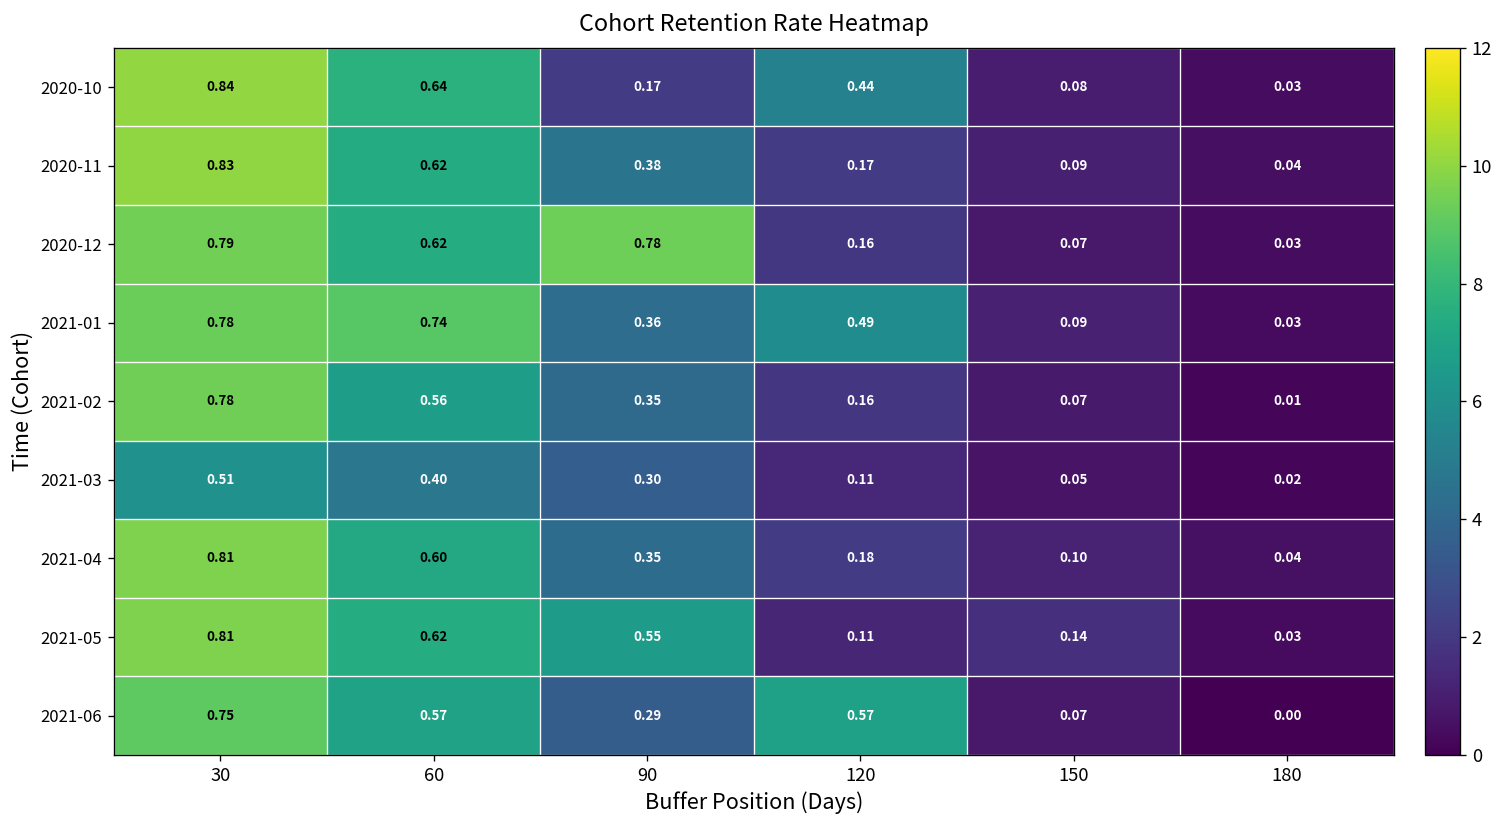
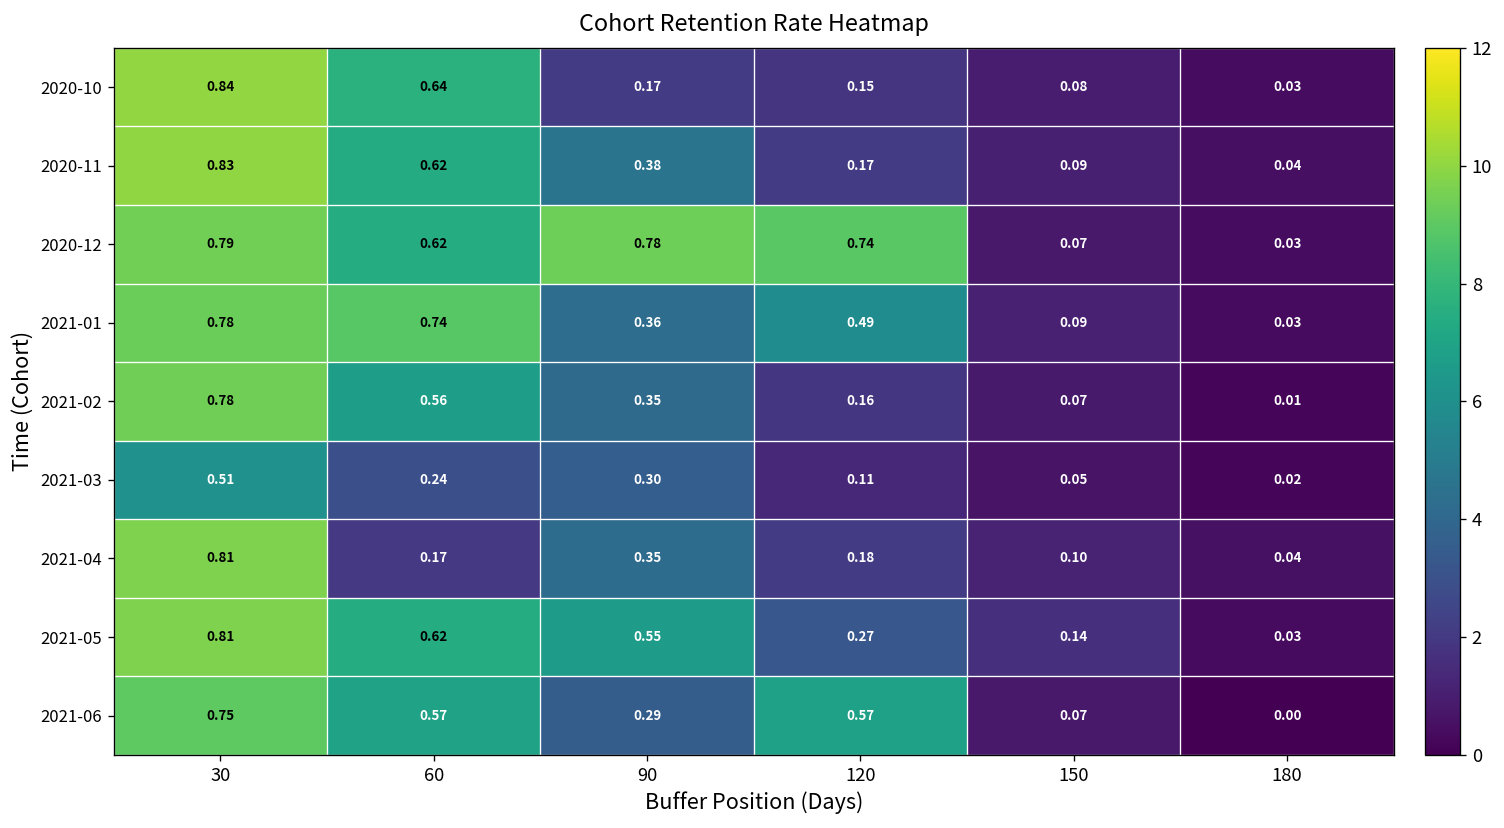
  {
    "2020-10": {
      "30": 0.84,
      "60": 0.64,
      "90": 0.17,
-     "120": 0.44,
+     "120": 0.15,
      "150": 0.08,
      "180": 0.03
    },
    "2020-11": {
      "30": 0.83,
      "60": 0.62,
      "90": 0.38,
      "120": 0.17,
      "150": 0.09,
      "180": 0.04
    },
    "2020-12": {
      "30": 0.79,
      "60": 0.62,
      "90": 0.78,
-     "120": 0.16,
+     "120": 0.74,
      "150": 0.07,
      "180": 0.03
    },
    "2021-01": {
      "30": 0.78,
      "60": 0.74,
      "90": 0.36,
      "120": 0.49,
      "150": 0.09,
      "180": 0.03
    },
    "2021-02": {
      "30": 0.78,
      "60": 0.56,
      "90": 0.35,
      "120": 0.16,
      "150": 0.07,
      "180": 0.01
    },
    "2021-03": {
      "30": 0.51,
-     "60": 0.40,
+     "60": 0.24,
      "90": 0.30,
      "120": 0.11,
      "150": 0.05,
      "180": 0.02
    },
    "2021-04": {
      "30": 0.81,
-     "60": 0.60,
+     "60": 0.17,
      "90": 0.35,
      "120": 0.18,
      "150": 0.10,
      "180": 0.04
    },
    "2021-05": {
      "30": 0.81,
      "60": 0.62,
      "90": 0.55,
-     "120": 0.11,
+     "120": 0.27,
      "150": 0.14,
      "180": 0.03
    },
    "2021-06": {
      "30": 0.75,
      "60": 0.57,
      "90": 0.29,
      "120": 0.57,
      "150": 0.07,
      "180": 0.00
    }
  }
